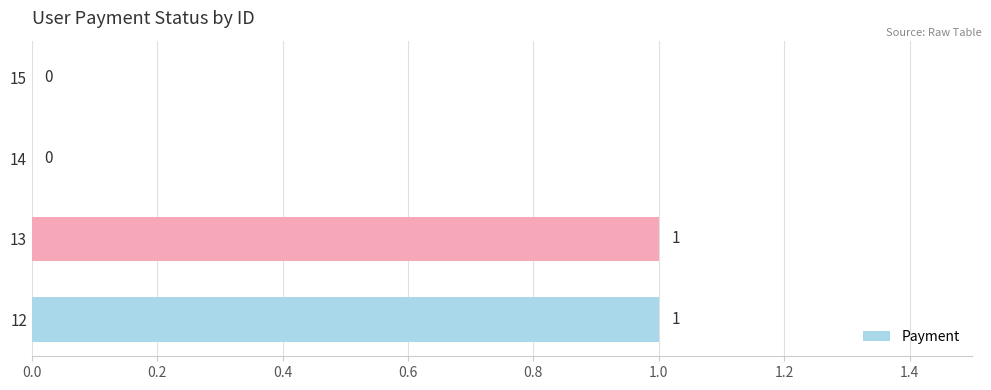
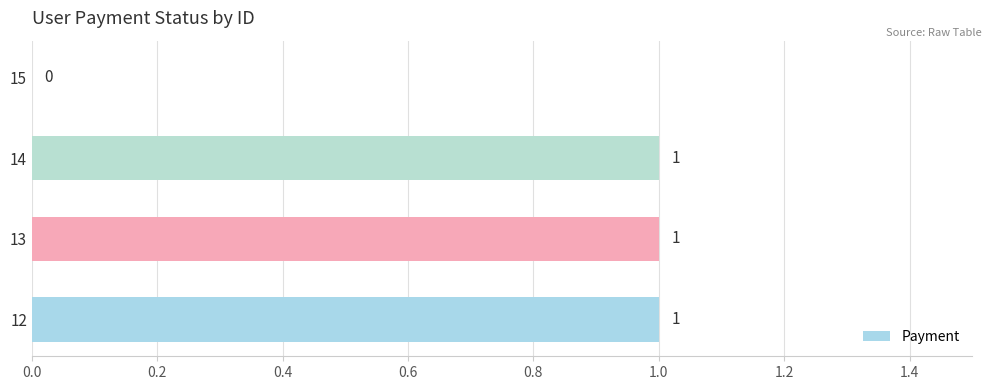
  {
    "15": 0,
-   "14": 0,
+   "14": 1,
    "13": 1,
    "12": 1
  }
